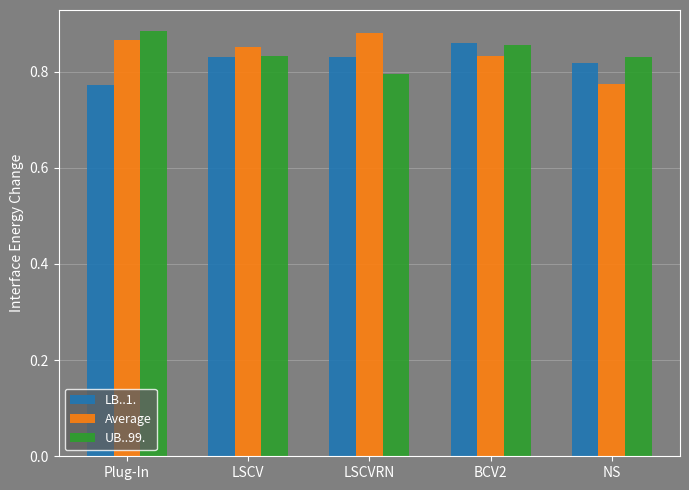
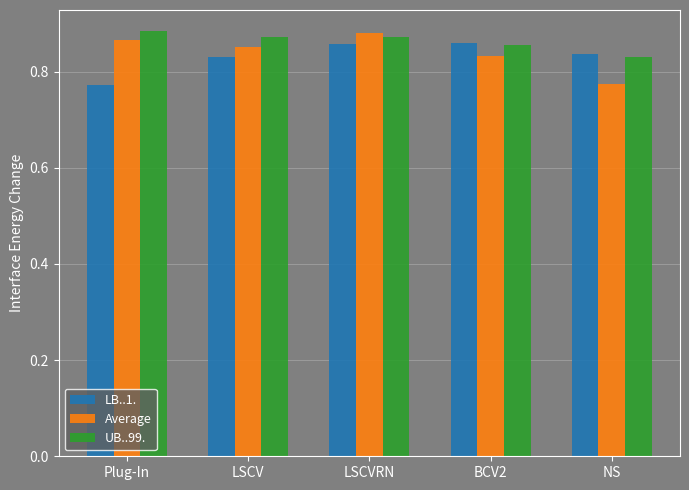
  {
    "LB..1.": {
      "Plug-In": 0.77,
      "LSCV": 0.83,
-     "LSCVRN": 0.83,
+     "LSCVRN": 0.86,
      "BCV2": 0.86,
-     "NS": 0.82
+     "NS": 0.84
    },
    "Average": {
      "Plug-In": 0.87,
      "LSCV": 0.85,
      "LSCVRN": 0.88,
      "BCV2": 0.83,
      "NS": 0.77
    },
    "UB..99.": {
      "Plug-In": 0.88,
-     "LSCV": 0.83,
-     "LSCVRN": 0.80,
+     "LSCV": 0.87,
+     "LSCVRN": 0.87,
      "BCV2": 0.85,
      "NS": 0.83
    }
  }
